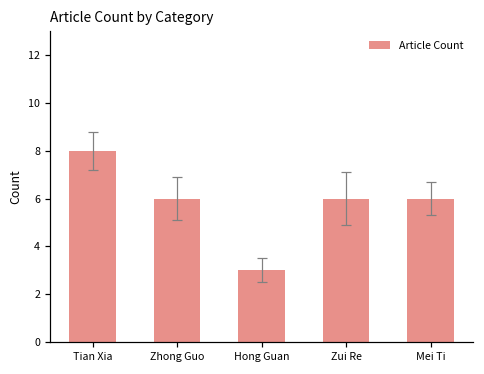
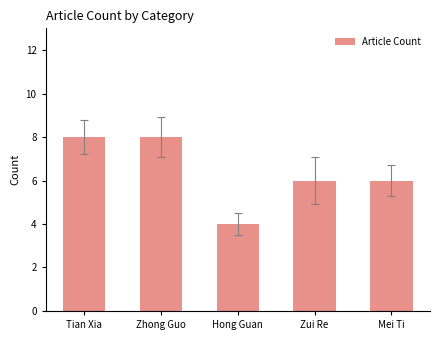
  {
    "Article Count": {
      "Tian Xia": 8,
-     "Zhong Guo": 6,
-     "Hong Guan": 3,
+     "Zhong Guo": 8,
+     "Hong Guan": 4,
      "Zui Re": 6,
      "Mei Ti": 6
    }
  }
